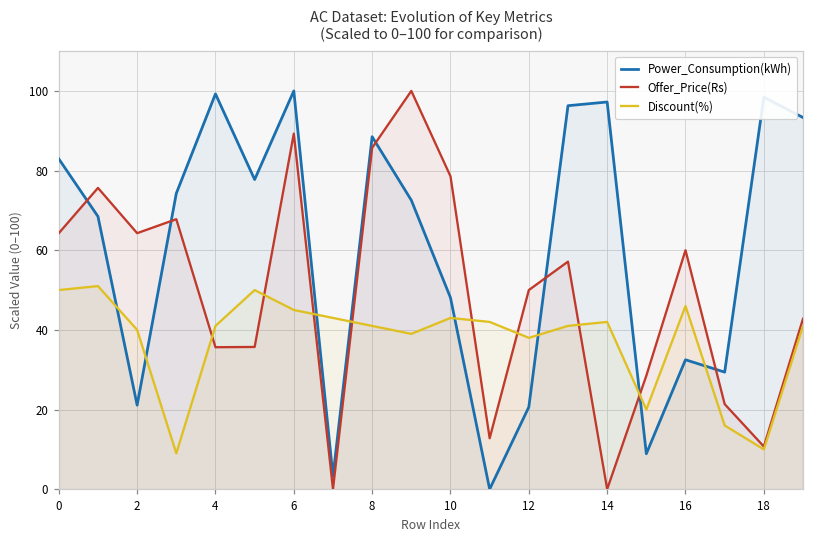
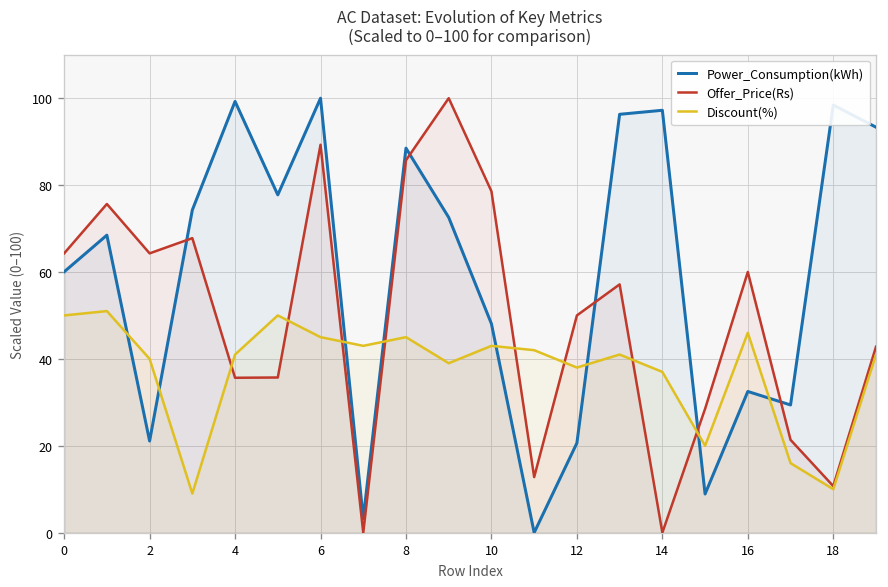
  {
    "Power_Consumption(kWh)": {
-     "0": 83,
+     "0": 60,
      "2": 21,
      "4": 99,
      "6": 100,
      "8": 89,
      "10": 48,
      "12": 21,
      "14": 97,
      "16": 32
    },
    "Offer_Price(Rs)": {
      "0": 64,
      "2": 64,
      "4": 36,
      "6": 89,
      "8": 86,
      "10": 79,
      "12": 50,
      "14": 0,
      "16": 60,
      "18": 11
    },
    "Discount(%)": {
      "0": 50,
      "2": 40,
      "4": 41,
      "6": 45,
-     "8": 41,
+     "8": 45,
      "10": 43,
      "12": 38,
-     "14": 42,
+     "14": 37,
      "16": 46,
      "18": 10
    }
  }
